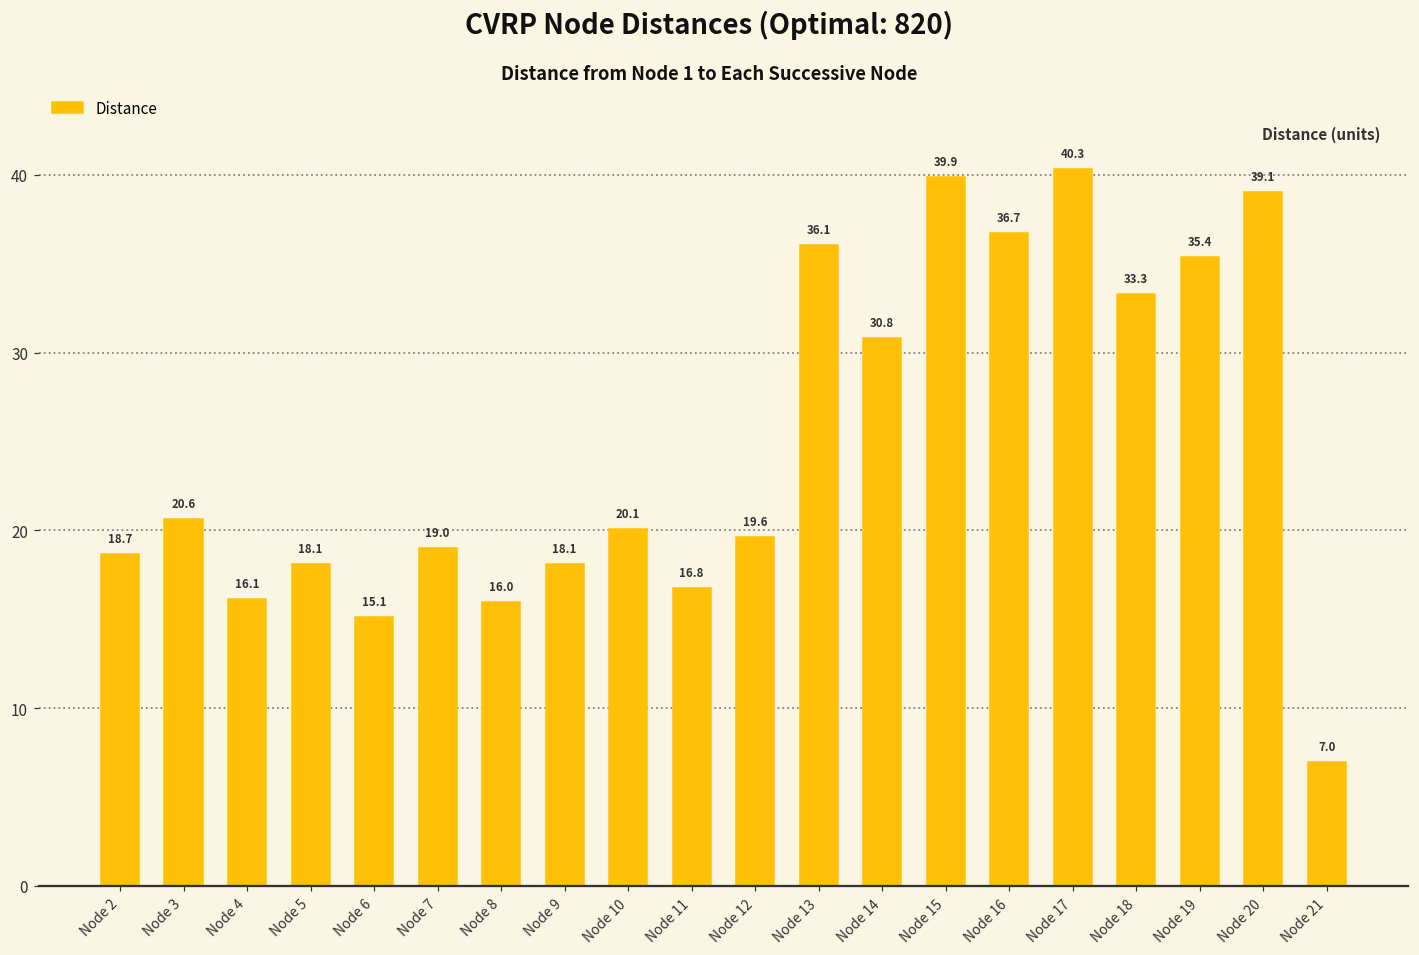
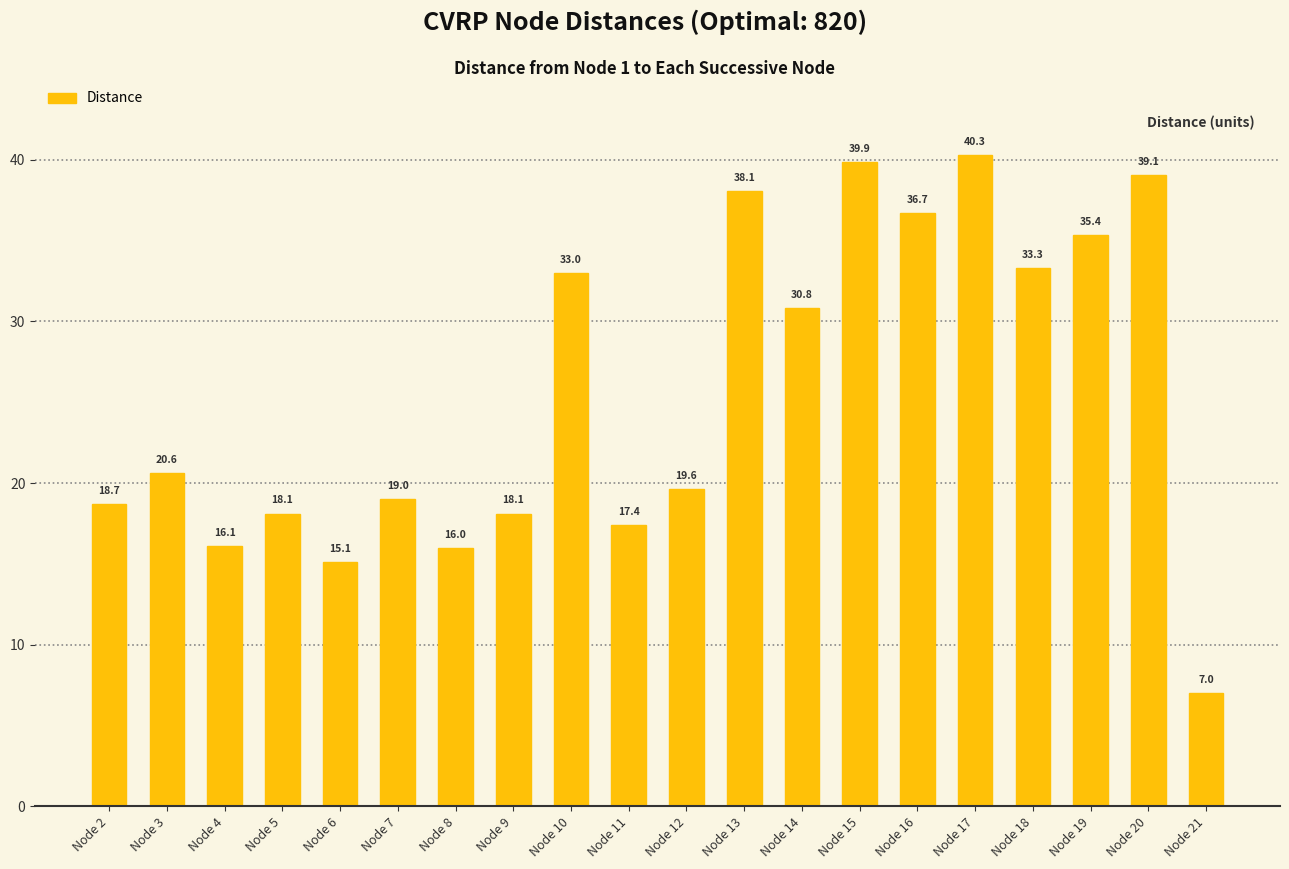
  {
    "Node 2": 18.7,
    "Node 3": 20.6,
    "Node 4": 16.1,
    "Node 5": 18.1,
    "Node 6": 15.1,
    "Node 7": 19.0,
    "Node 8": 16.0,
    "Node 9": 18.1,
-   "Node 10": 20.1,
-   "Node 11": 16.8,
+   "Node 10": 33.0,
+   "Node 11": 17.4,
    "Node 12": 19.6,
-   "Node 13": 36.1,
+   "Node 13": 38.1,
    "Node 14": 30.8,
    "Node 15": 39.9,
    "Node 16": 36.7,
    "Node 17": 40.3,
    "Node 18": 33.3,
    "Node 19": 35.4,
    "Node 20": 39.1,
    "Node 21": 7.0
  }
